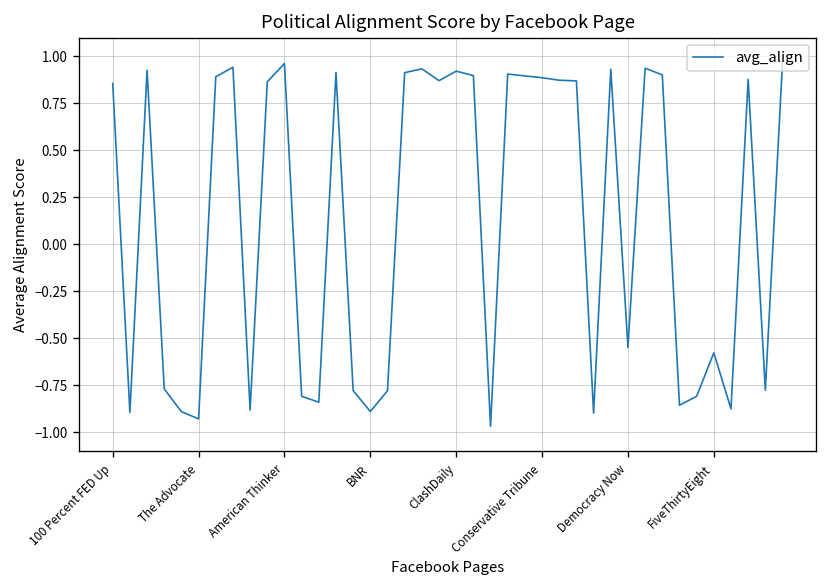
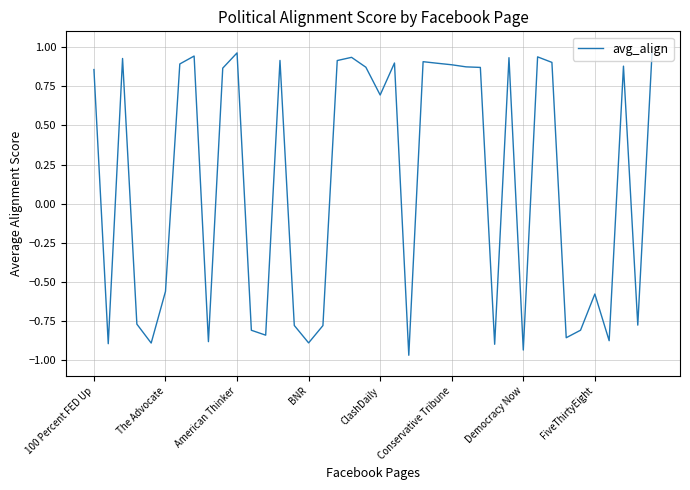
  {
    "100 Percent FED Up": 0.86,
-   "The Advocate": -0.93,
+   "The Advocate": -0.56,
    "American Thinker": 0.96,
    "BNR": -0.89,
-   "ClashDaily": 0.92,
+   "ClashDaily": 0.69,
    "Conservative Tribune": 0.89,
-   "Democracy Now": -0.55,
+   "Democracy Now": -0.93,
    "FiveThirtyEight": -0.58
  }
